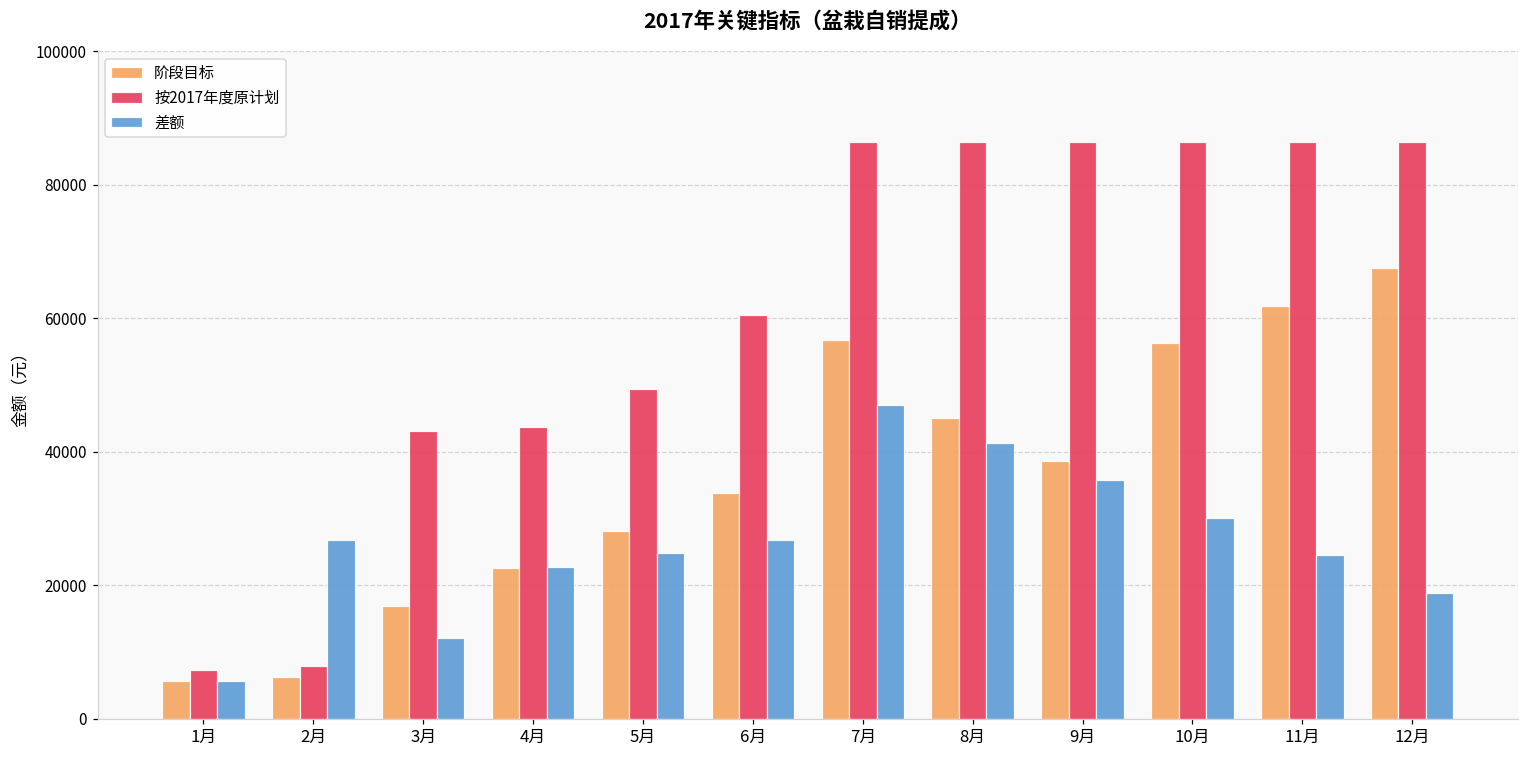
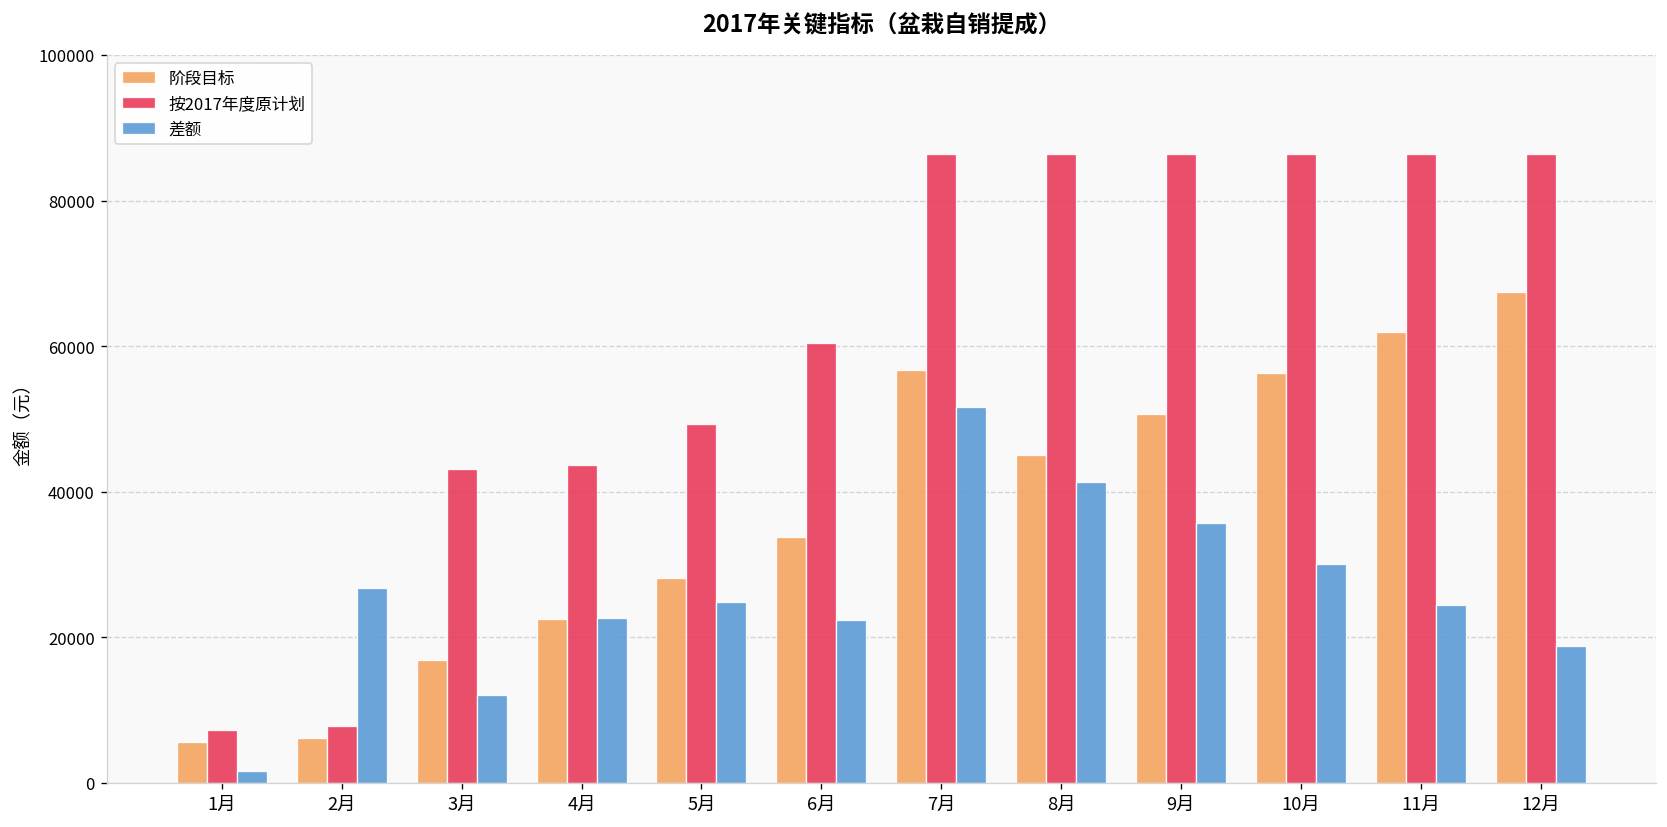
  {
    "阶段目标": {
      "1月": 6000,
      "2月": 6000,
      "3月": 17000,
      "4月": 23000,
      "5月": 28000,
      "6月": 34000,
      "7月": 57000,
      "8月": 45000,
-     "9月": 39000,
+     "9月": 51000,
      "10月": 56000,
      "11月": 62000,
      "12月": 68000
    },
    "按2017年度原计划": {
      "1月": 7000,
      "2月": 8000,
      "3月": 43000,
      "4月": 44000,
      "5月": 49000,
      "6月": 60000,
      "7月": 86000,
      "8月": 86000,
      "9月": 86000,
      "10月": 86000,
      "11月": 86000,
      "12月": 86000
    },
    "差额": {
-     "1月": 6000,
+     "1月": 2000,
      "2月": 27000,
      "3月": 12000,
      "4月": 23000,
      "5月": 25000,
-     "6月": 27000,
-     "7月": 47000,
+     "6月": 22000,
+     "7月": 52000,
      "8月": 41000,
      "9月": 36000,
      "10月": 30000,
      "11月": 24000,
      "12月": 19000
    }
  }
